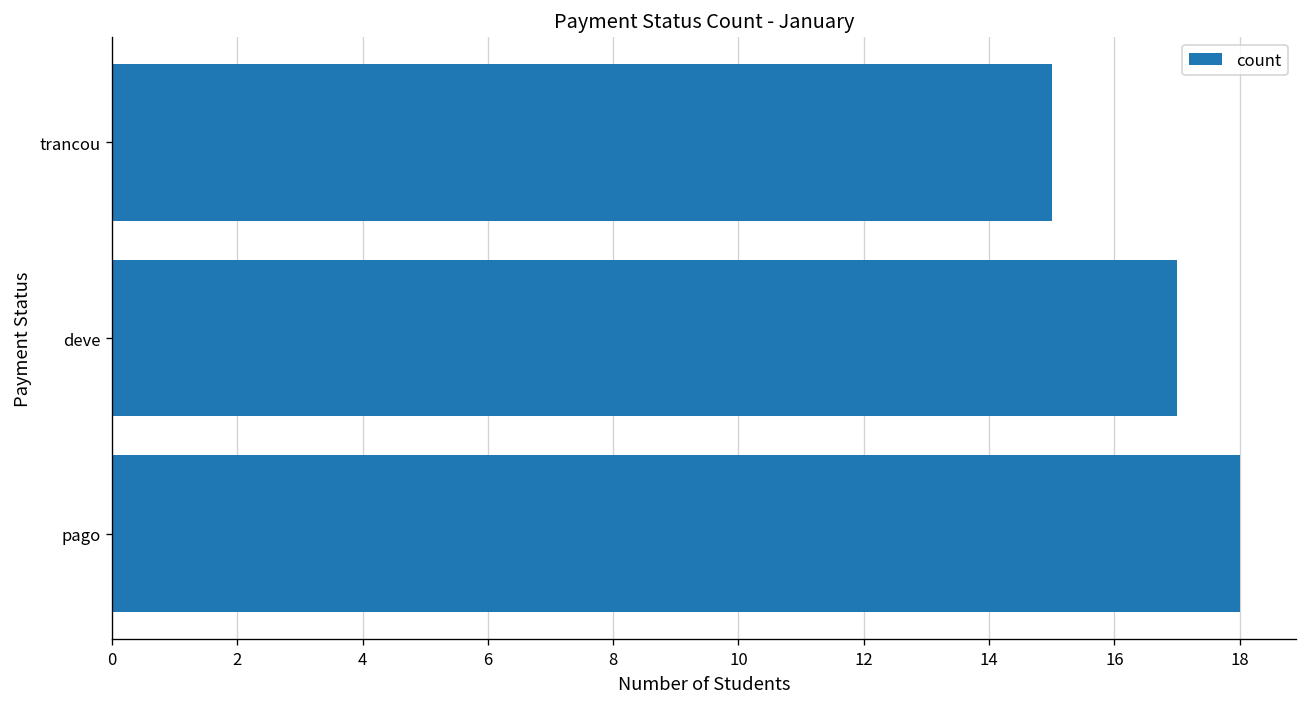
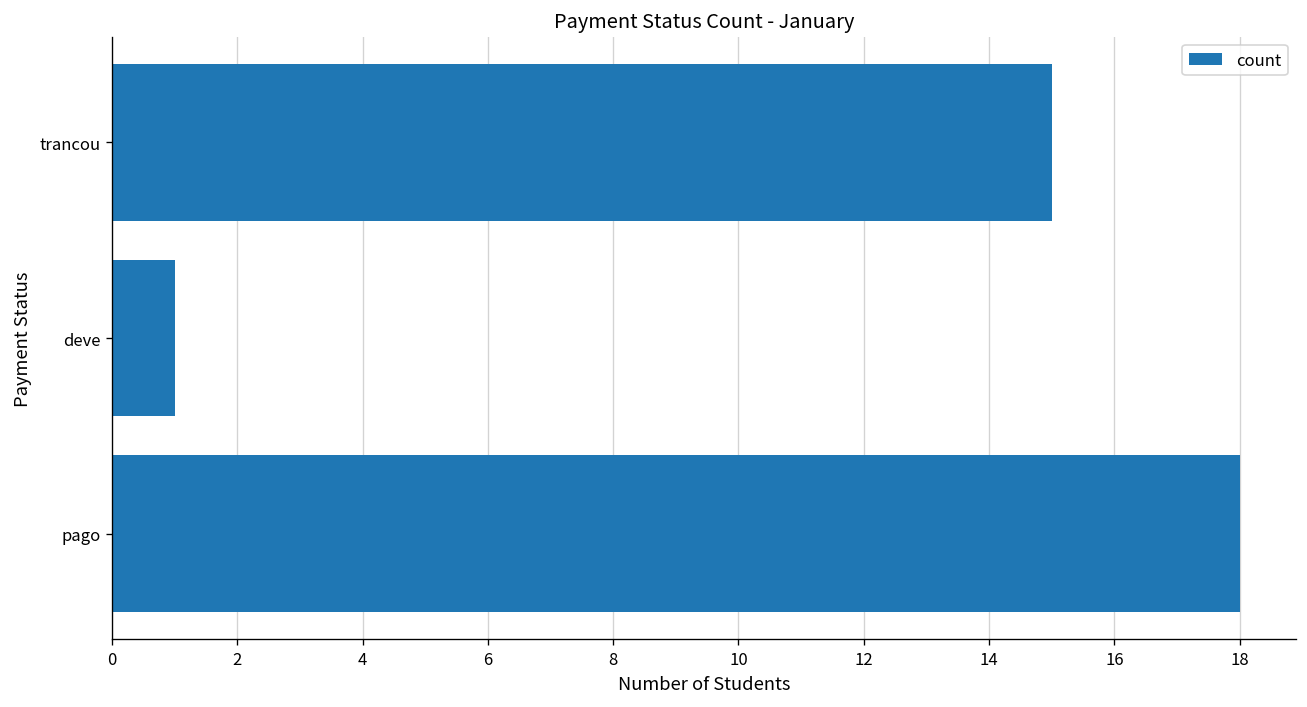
  {
    "trancou": 15,
-   "deve": 17,
+   "deve": 1,
    "pago": 18
  }
